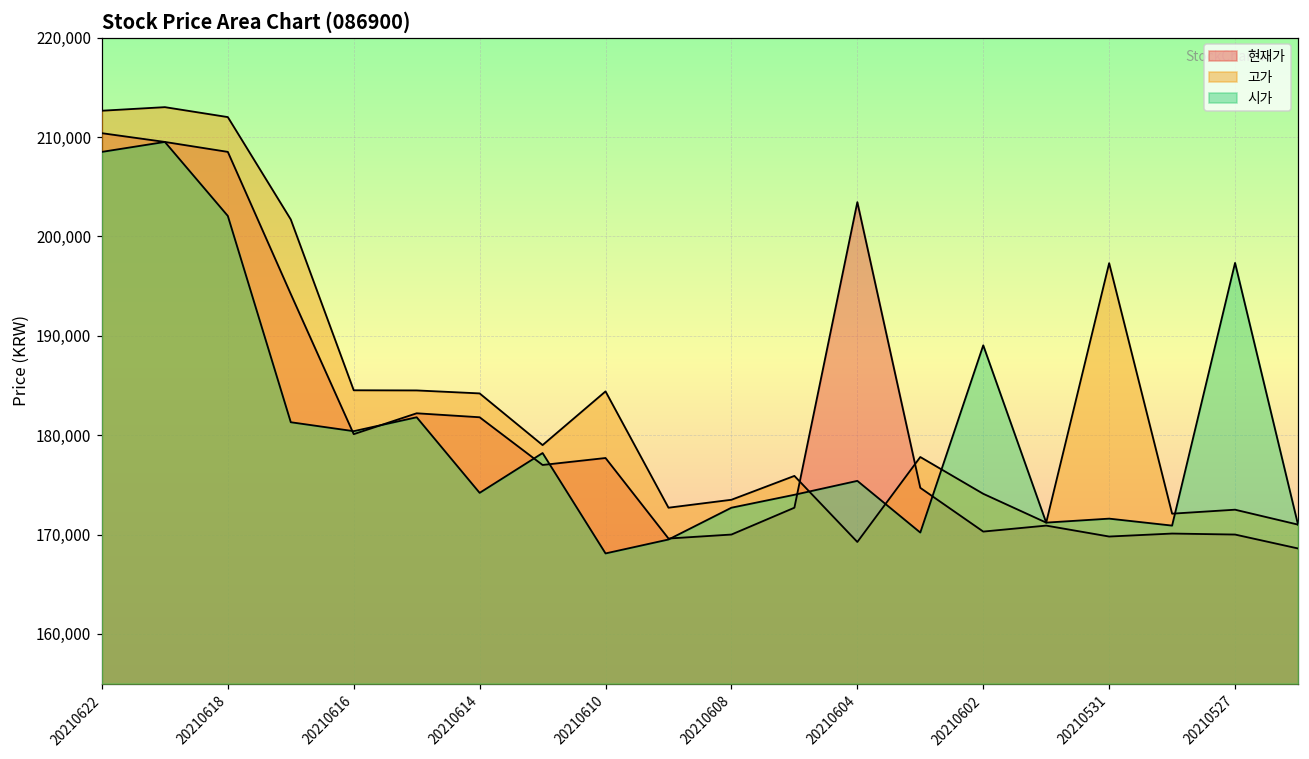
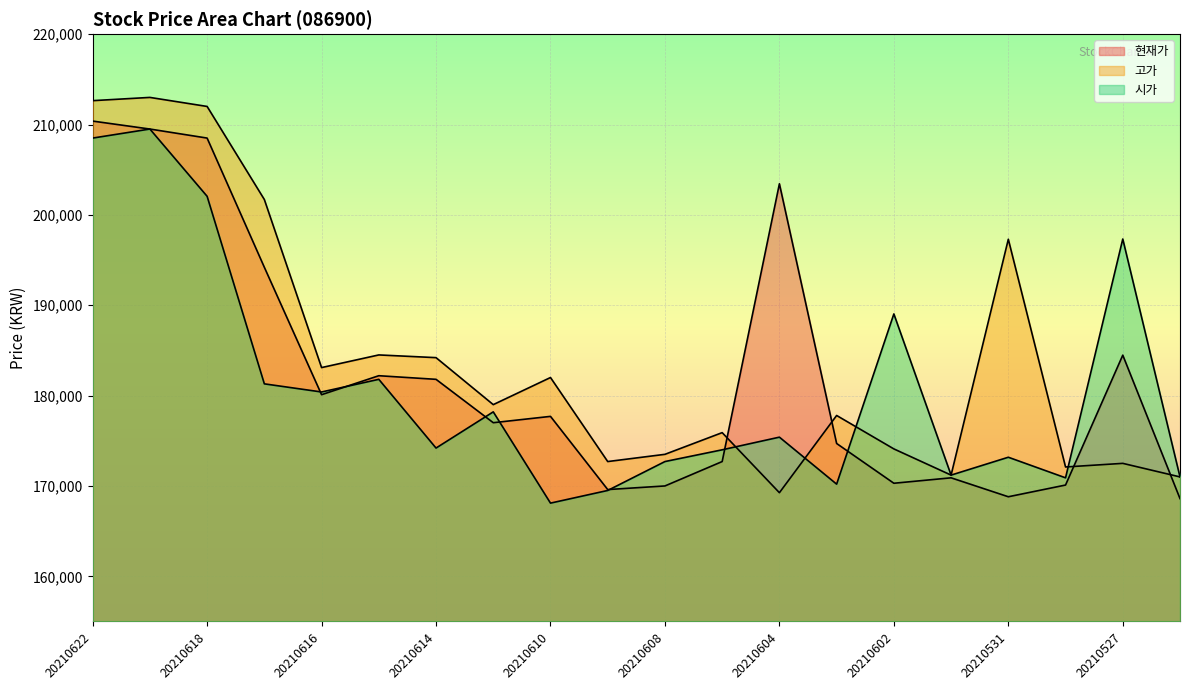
  {
    "현재가": {
      "20210622": "210,000",
      "20210618": "209,000",
      "20210616": "180,000",
      "20210614": "182,000",
      "20210610": "178,000",
      "20210608": "170,000",
      "20210604": "203,000",
      "20210602": "170,000",
-     "20210531": "170,000",
-     "20210527": "170,000"
+     "20210531": "169,000",
+     "20210527": "184,000"
    },
    "고가": {
      "20210622": "213,000",
      "20210618": "212,000",
-     "20210616": "185,000",
+     "20210616": "183,000",
      "20210614": "184,000",
-     "20210610": "184,000",
+     "20210610": "182,000",
      "20210608": "174,000",
      "20210604": "169,000",
      "20210602": "174,000",
      "20210531": "197,000",
      "20210527": "173,000"
    },
    "시가": {
      "20210622": "209,000",
      "20210618": "202,000",
      "20210616": "180,000",
      "20210614": "174,000",
      "20210610": "168,000",
      "20210608": "173,000",
      "20210604": "175,000",
      "20210602": "189,000",
-     "20210531": "172,000",
+     "20210531": "173,000",
      "20210527": "197,000"
    }
  }
